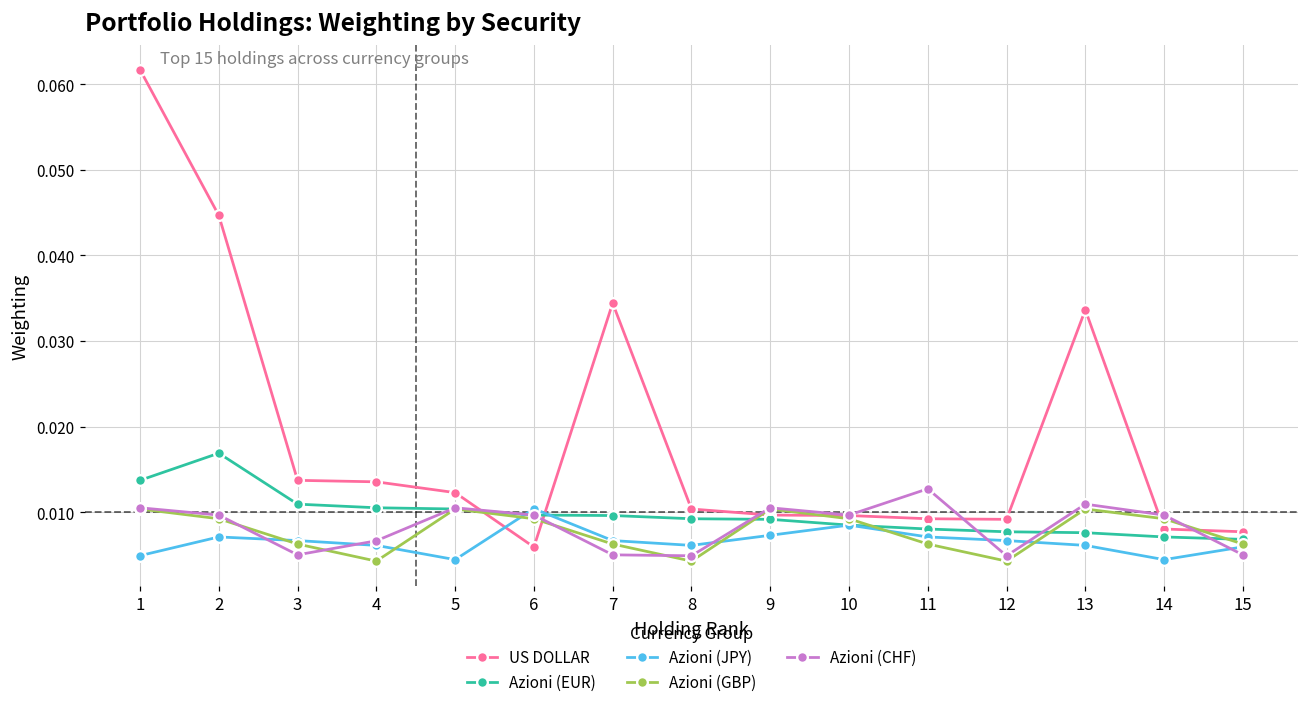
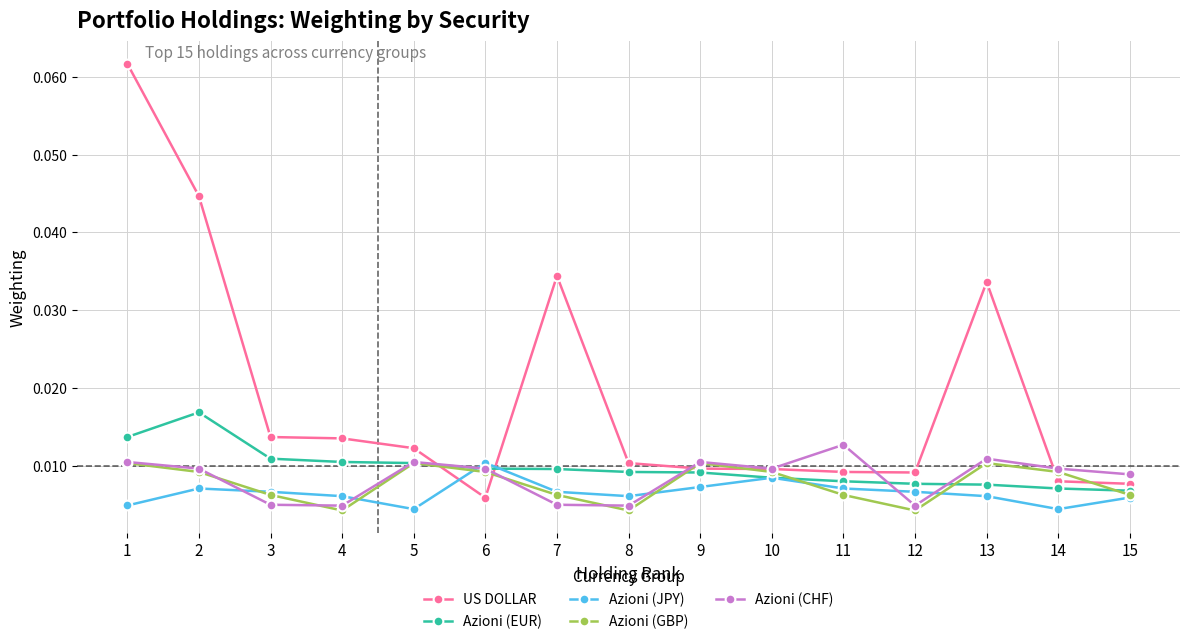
  {
    "US DOLLAR": {
      "1": 0.062,
      "2": 0.045,
      "3": 0.014,
      "4": 0.014,
      "5": 0.012,
      "6": 0.006,
      "7": 0.034,
      "8": 0.010,
      "9": 0.010,
      "11": 0.009,
      "12": 0.009,
      "13": 0.034,
      "14": 0.008,
      "15": 0.008
    },
    "Azioni (EUR)": {
      "1": 0.014,
      "2": 0.017,
      "3": 0.011,
      "4": 0.011,
      "7": 0.010,
      "8": 0.009,
      "9": 0.009,
      "11": 0.008,
      "12": 0.008,
      "13": 0.008,
      "14": 0.007,
      "15": 0.007
    },
    "Azioni (JPY)": {
      "1": 0.005,
      "2": 0.007,
      "3": 0.007,
      "4": 0.006,
      "5": 0.004,
      "6": 0.010,
      "7": 0.007,
      "8": 0.006,
      "9": 0.007,
      "11": 0.007,
      "12": 0.007,
      "13": 0.006,
      "14": 0.004,
      "15": 0.006
    },
    "Azioni (GBP)": {
      "2": 0.009,
      "3": 0.006,
      "4": 0.004,
      "6": 0.009,
      "7": 0.006,
      "8": 0.004,
      "10": 0.009,
      "11": 0.006,
      "12": 0.004,
      "13": 0.010,
      "14": 0.009,
      "15": 0.006
    },
    "Azioni (CHF)": {
      "2": 0.010,
      "3": 0.005,
-     "4": 0.007,
+     "4": 0.005,
      "7": 0.005,
      "8": 0.005,
      "11": 0.013,
      "12": 0.005,
      "13": 0.011,
      "14": 0.010,
-     "15": 0.005
+     "15": 0.009
    }
  }
